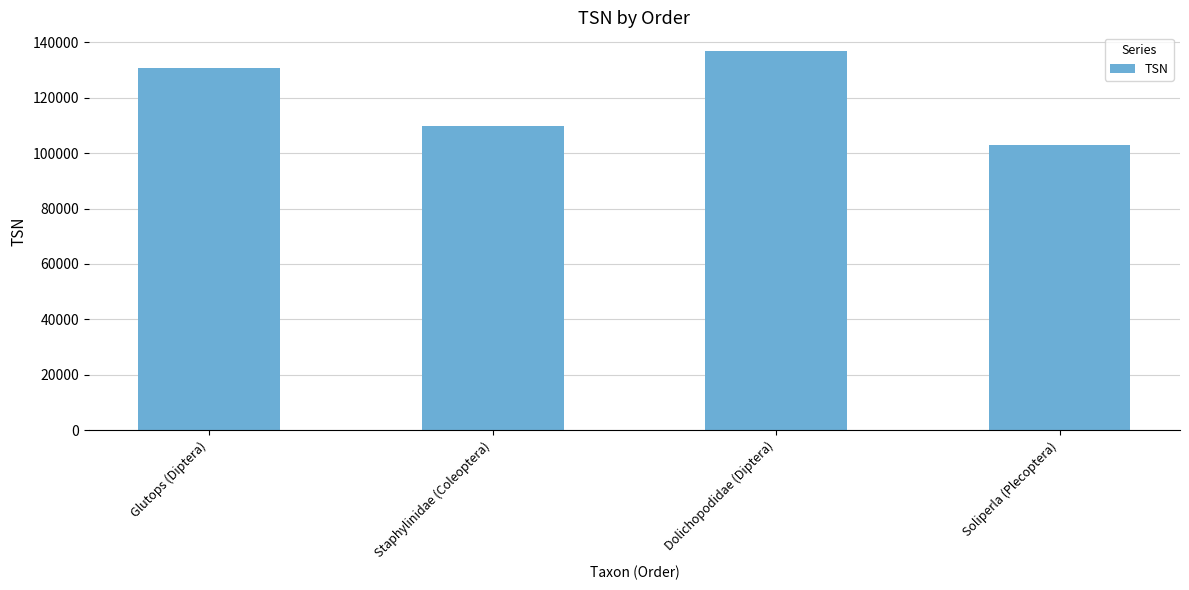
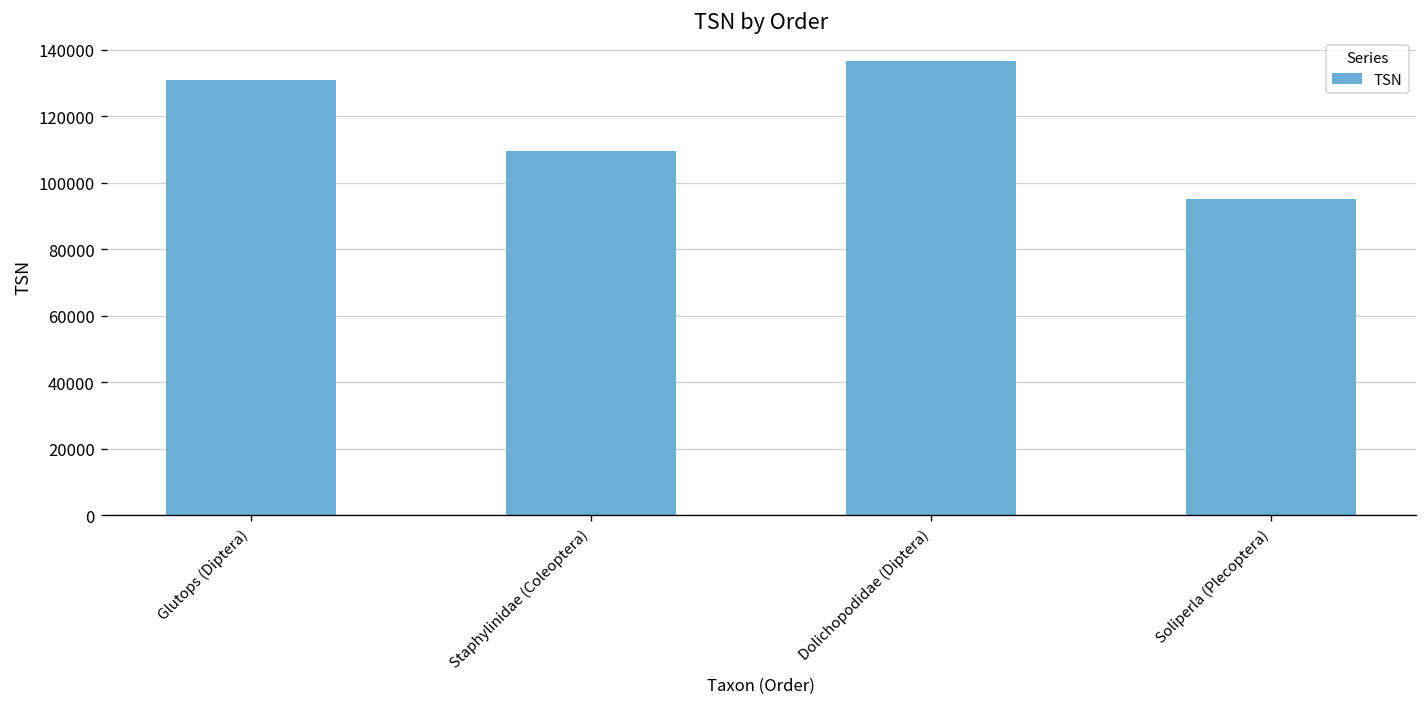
  {
    "Glutops (Diptera)": 131000,
    "Staphylinidae (Coleoptera)": 110000,
    "Dolichopodidae (Diptera)": 137000,
-   "Soliperla (Plecoptera)": 103000
+   "Soliperla (Plecoptera)": 95000
  }
